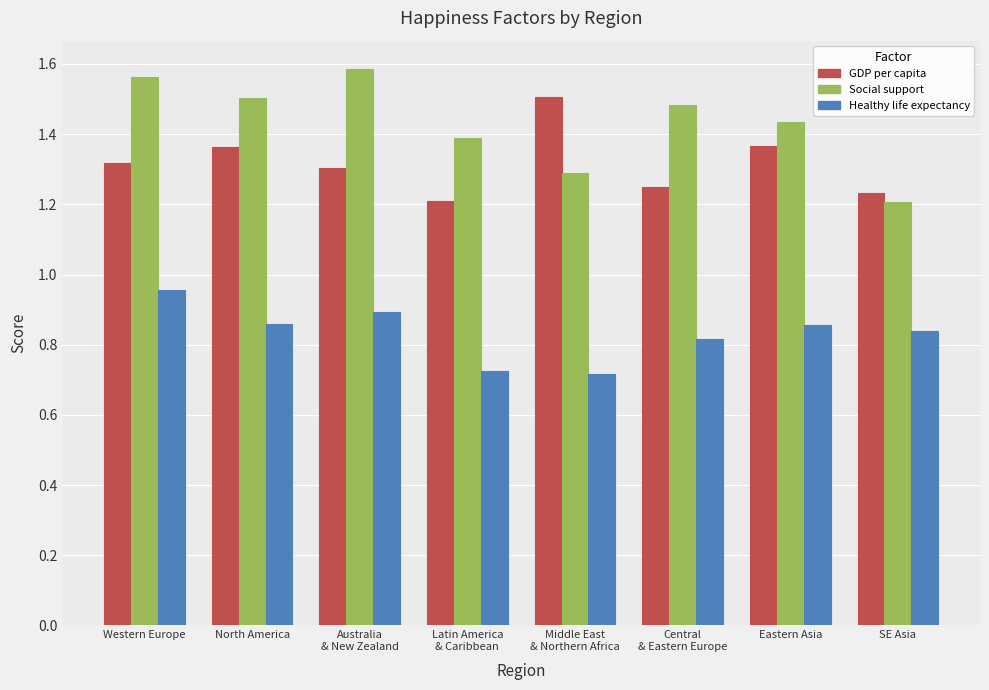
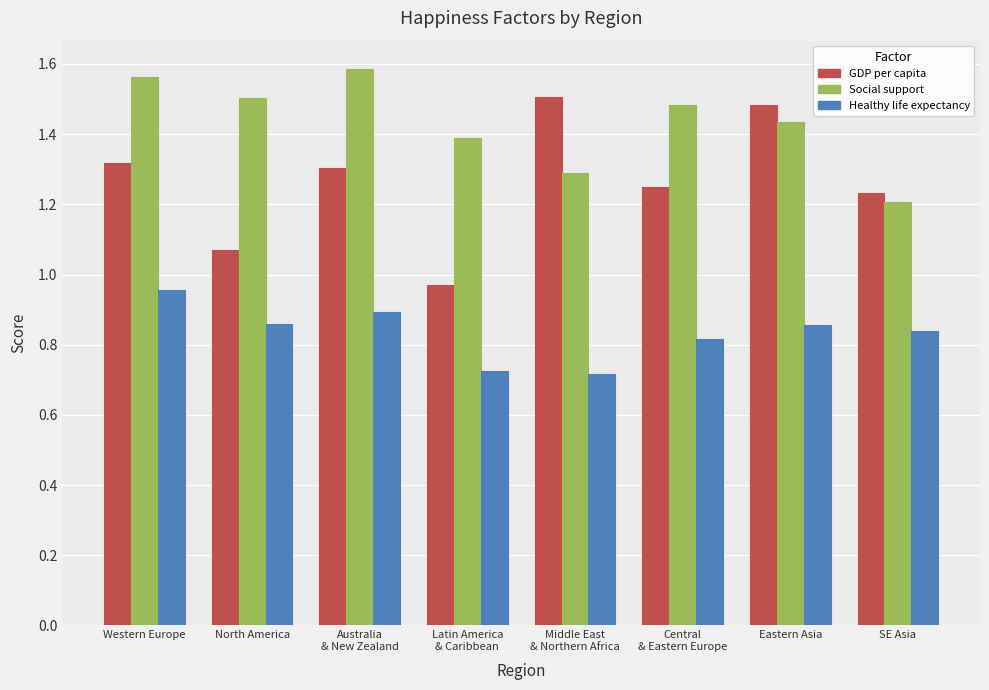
  {
    "GDP per capita": {
      "Western Europe": 1.32,
-     "North America": 1.36,
+     "North America": 1.07,
      "Australia & New Zealand": 1.30,
-     "Latin America & Caribbean": 1.21,
+     "Latin America & Caribbean": 0.97,
      "Middle East & Northern Africa": 1.51,
      "Central & Eastern Europe": 1.25,
-     "Eastern Asia": 1.37,
+     "Eastern Asia": 1.48,
      "SE Asia": 1.23
    },
    "Social support": {
      "Western Europe": 1.56,
      "North America": 1.50,
      "Australia & New Zealand": 1.59,
      "Latin America & Caribbean": 1.39,
      "Middle East & Northern Africa": 1.29,
      "Central & Eastern Europe": 1.48,
      "Eastern Asia": 1.44,
      "SE Asia": 1.21
    },
    "Healthy life expectancy": {
      "Western Europe": 0.96,
      "North America": 0.86,
      "Australia & New Zealand": 0.89,
      "Latin America & Caribbean": 0.72,
      "Middle East & Northern Africa": 0.72,
      "Central & Eastern Europe": 0.82,
      "Eastern Asia": 0.86,
      "SE Asia": 0.84
    }
  }
